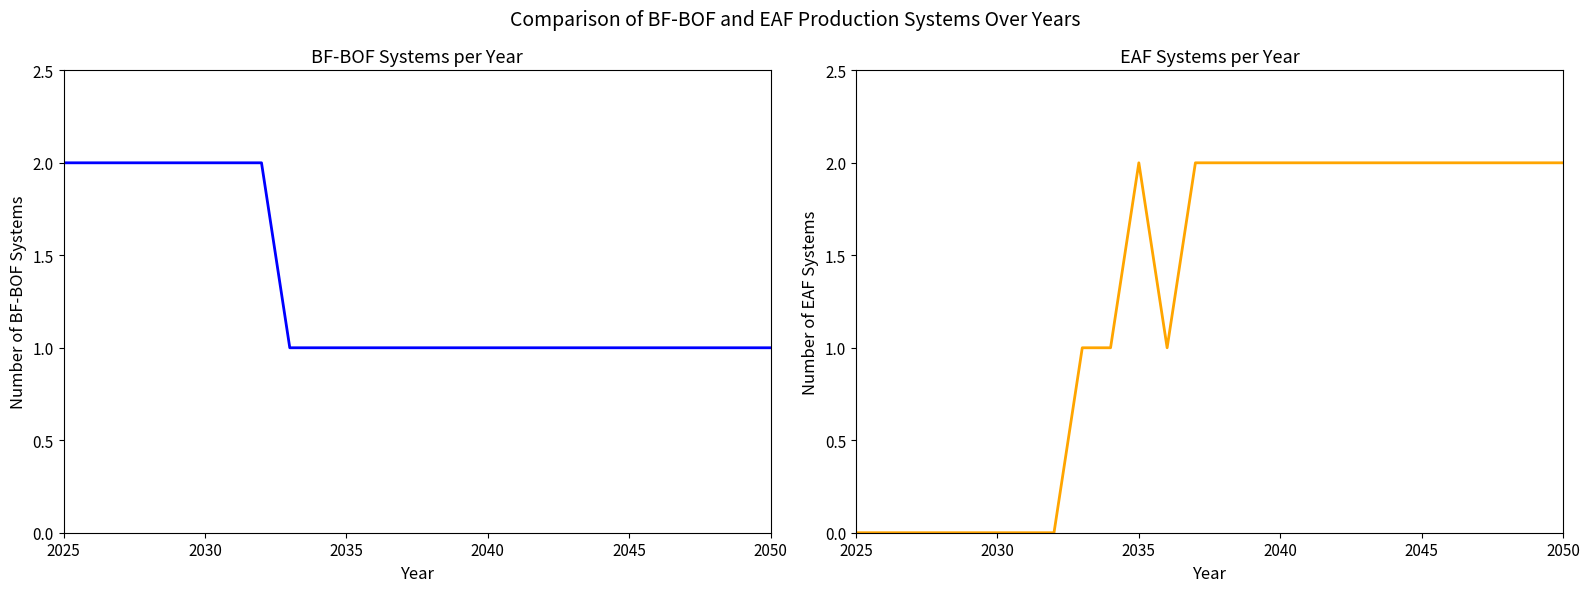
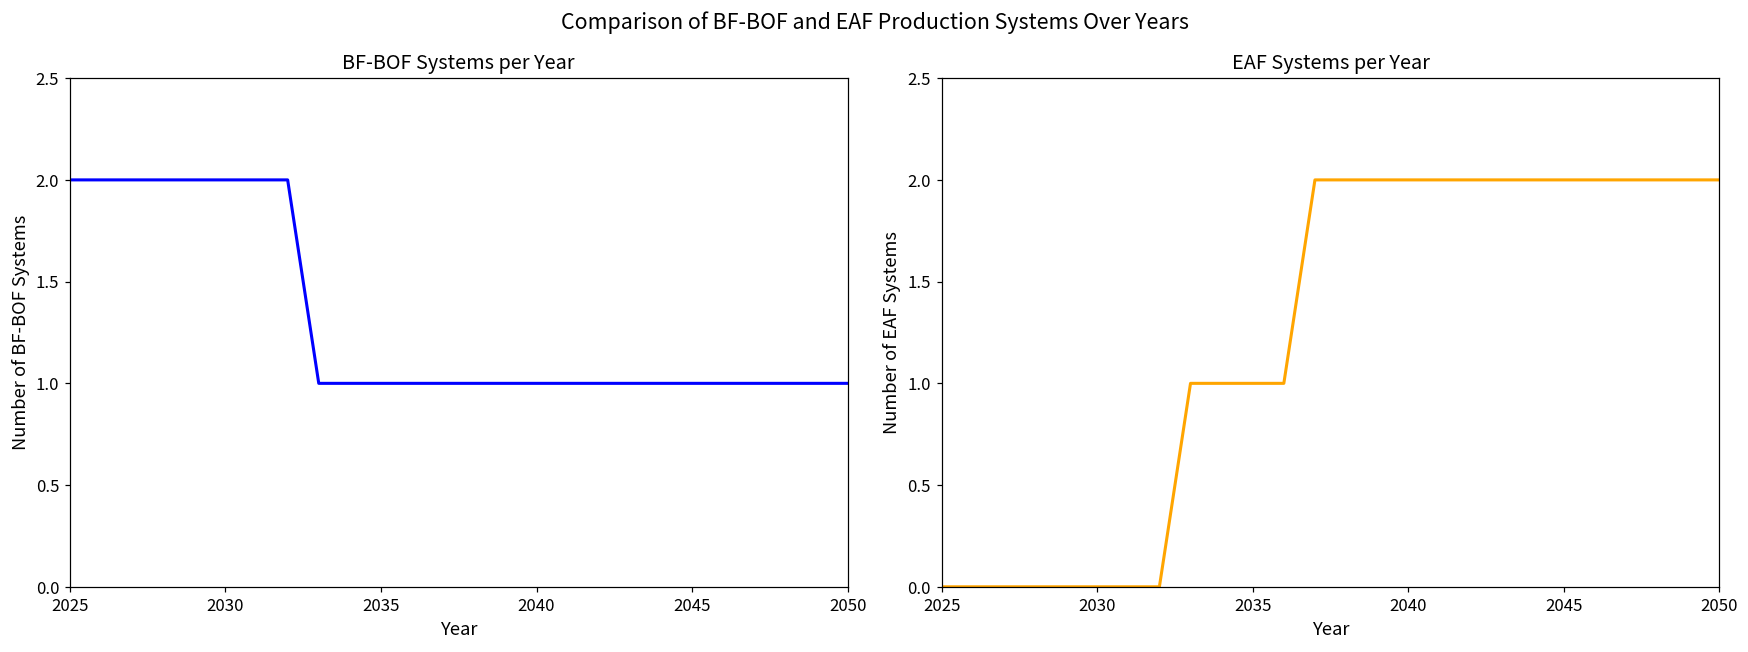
  {
    "BF-BOF Systems per Year": {
      "2025": 2.00,
      "2030": 2.00,
      "2035": 1.00,
      "2040": 1.00,
      "2045": 1.00,
      "2050": 1.00
    },
    "EAF Systems per Year": {
      "2025": 0,
      "2030": 0,
-     "2035": 2,
+     "2035": 1,
      "2040": 2,
      "2045": 2,
      "2050": 2
    }
  }
